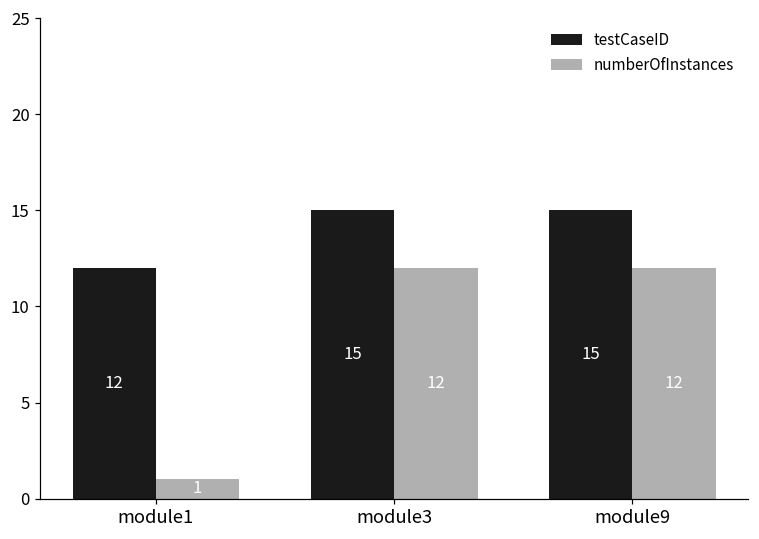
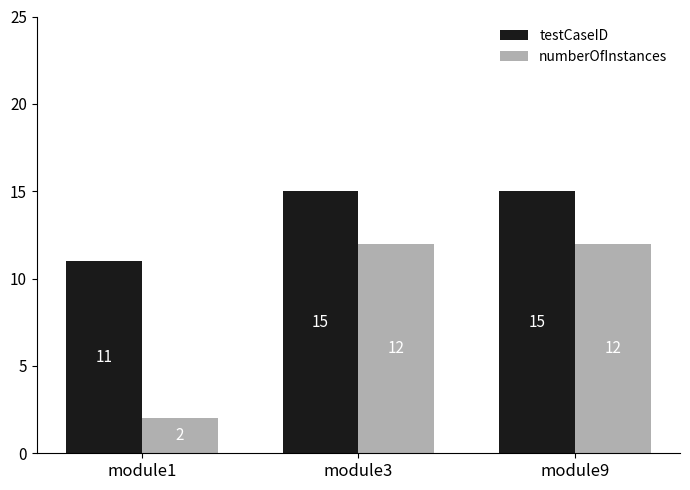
  {
    "testCaseID": {
-     "module1": 12,
+     "module1": 11,
      "module3": 15,
      "module9": 15
    },
    "numberOfInstances": {
-     "module1": 1,
+     "module1": 2,
      "module3": 12,
      "module9": 12
    }
  }
